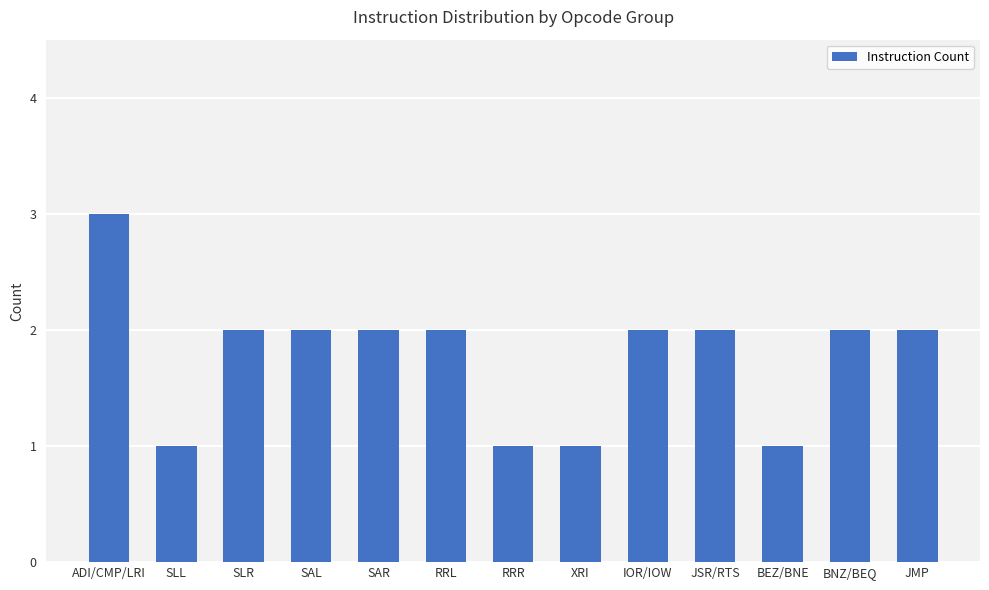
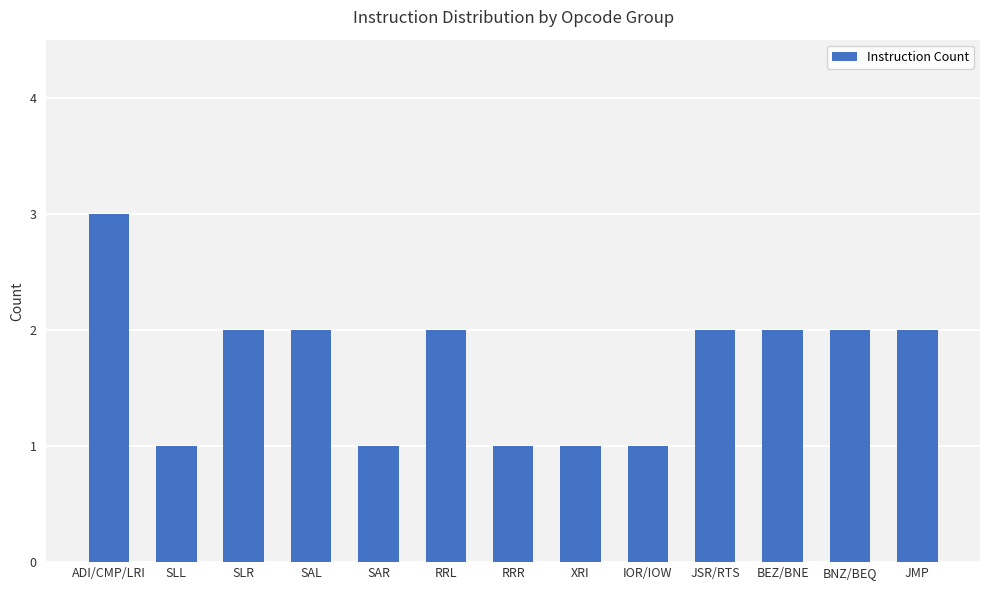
  {
    "ADI/CMP/LRI": 3,
    "SLL": 1,
    "SLR": 2,
    "SAL": 2,
-   "SAR": 2,
+   "SAR": 1,
    "RRL": 2,
    "RRR": 1,
    "XRI": 1,
-   "IOR/IOW": 2,
+   "IOR/IOW": 1,
    "JSR/RTS": 2,
-   "BEZ/BNE": 1,
+   "BEZ/BNE": 2,
    "BNZ/BEQ": 2,
    "JMP": 2
  }
